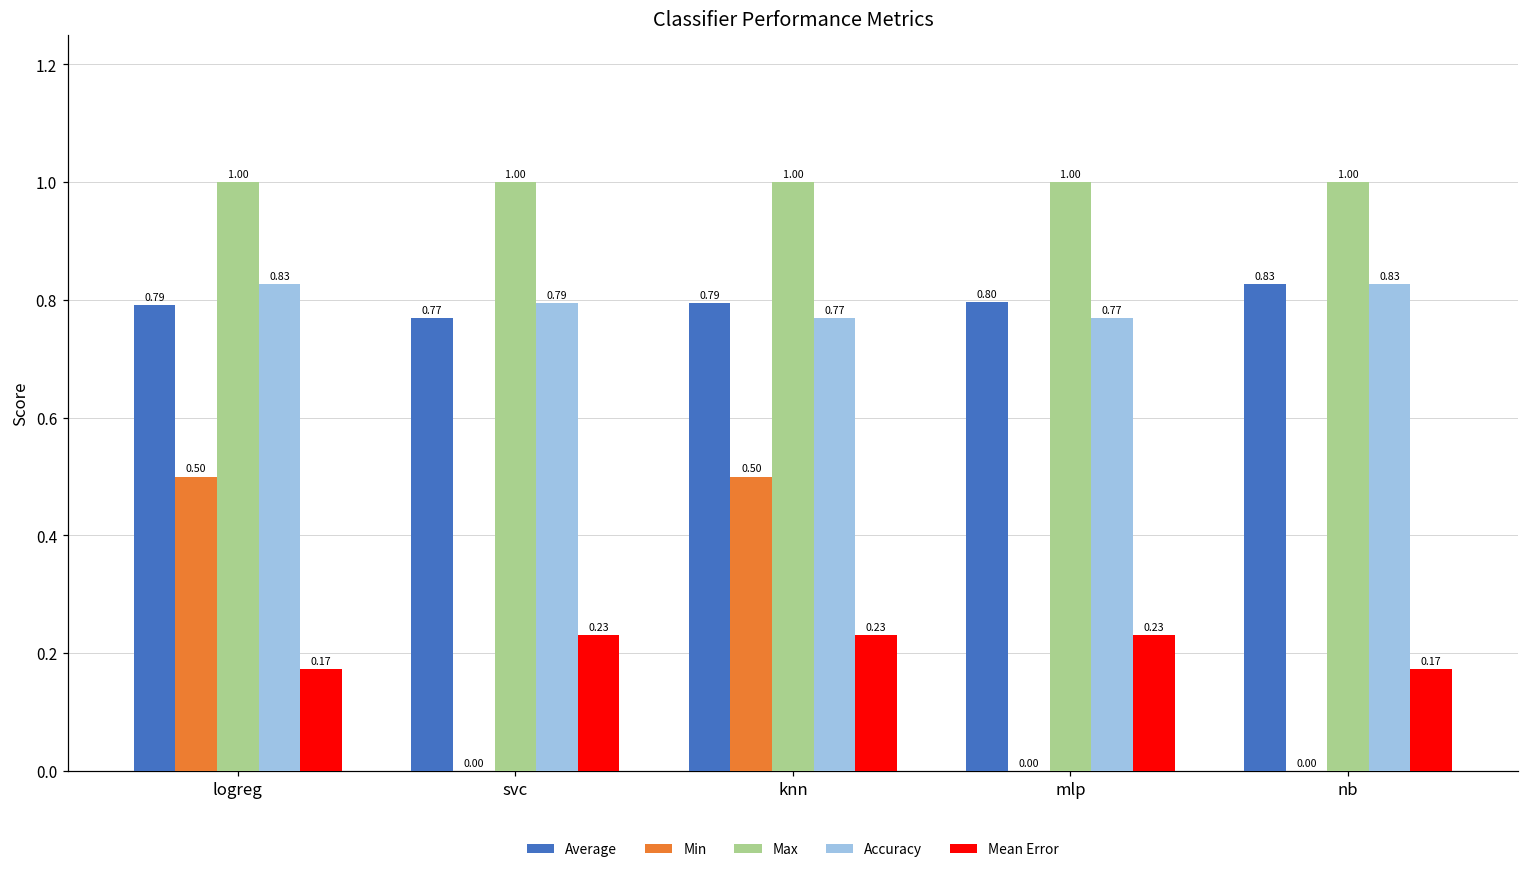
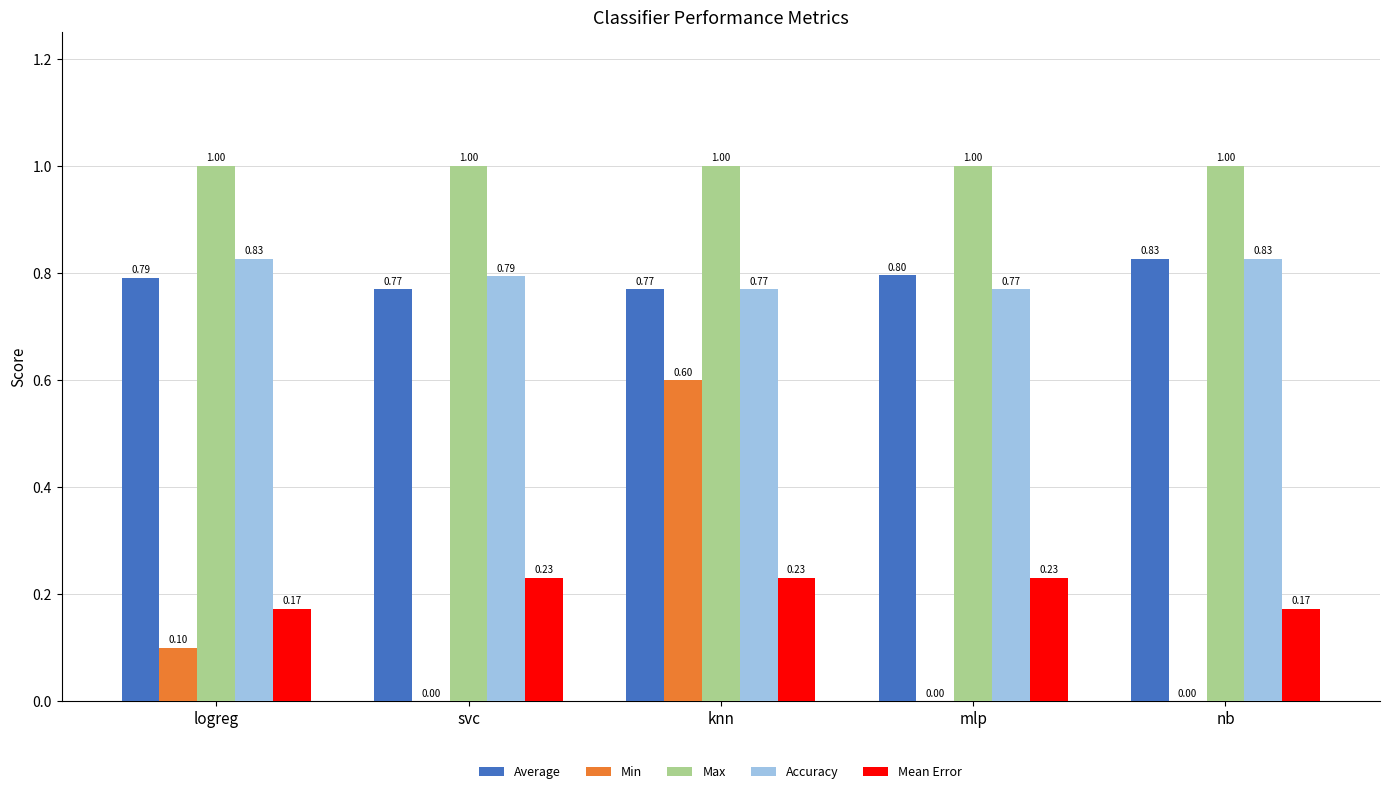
  {
    "Average": {
      "logreg": 0.79,
      "svc": 0.77,
-     "knn": 0.79,
+     "knn": 0.77,
      "mlp": 0.80,
      "nb": 0.83
    },
    "Min": {
-     "logreg": 0.50,
+     "logreg": 0.10,
      "svc": 0.00,
-     "knn": 0.50,
+     "knn": 0.60,
      "mlp": 0.00,
      "nb": 0.00
    },
    "Max": {
      "logreg": 1.00,
      "svc": 1.00,
      "knn": 1.00,
      "mlp": 1.00,
      "nb": 1.00
    },
    "Accuracy": {
      "logreg": 0.83,
      "svc": 0.79,
      "knn": 0.77,
      "mlp": 0.77,
      "nb": 0.83
    },
    "Mean Error": {
      "logreg": 0.17,
      "svc": 0.23,
      "knn": 0.23,
      "mlp": 0.23,
      "nb": 0.17
    }
  }
